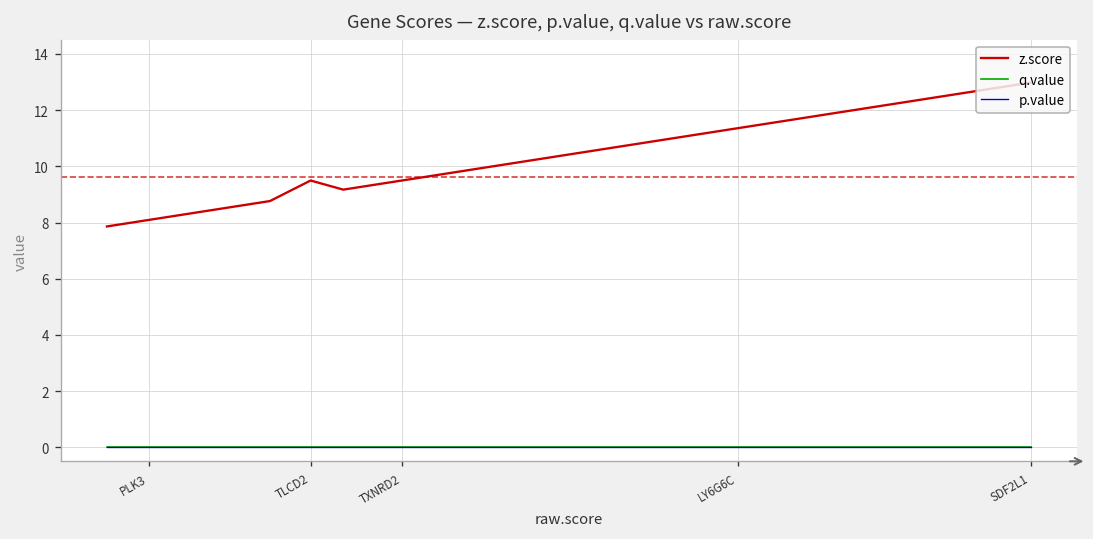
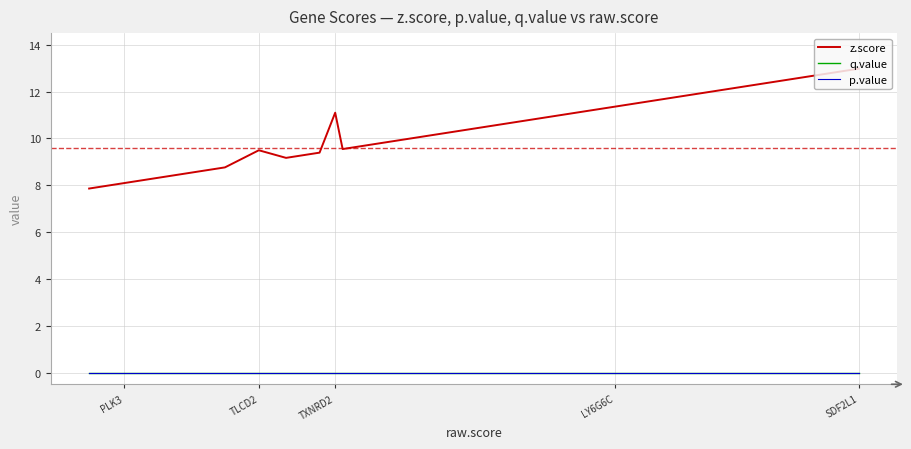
  {
    "z.score": {
      "PLK3": 8.1,
      "TLCD2": 9.5,
-     "TXNRD2": 9.5,
+     "TXNRD2": 11.1,
      "LY6G6C": 11.4
    },
    "p.value": {
      "PLK3": 0.0,
      "TLCD2": 0.0,
      "TXNRD2": 0.0,
      "LY6G6C": 0.0,
      "SDF2L1": 0.0
    }
  }
